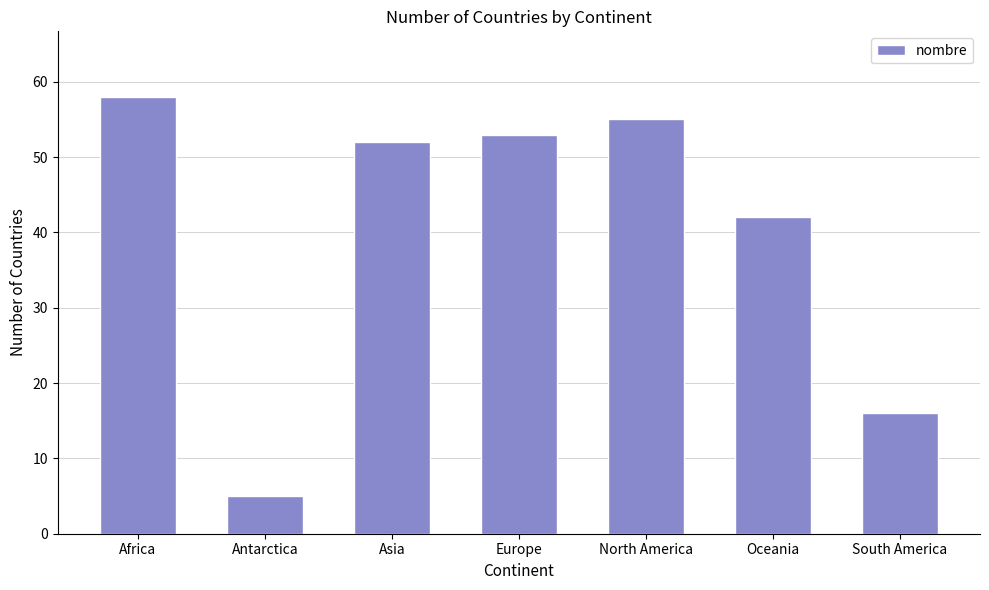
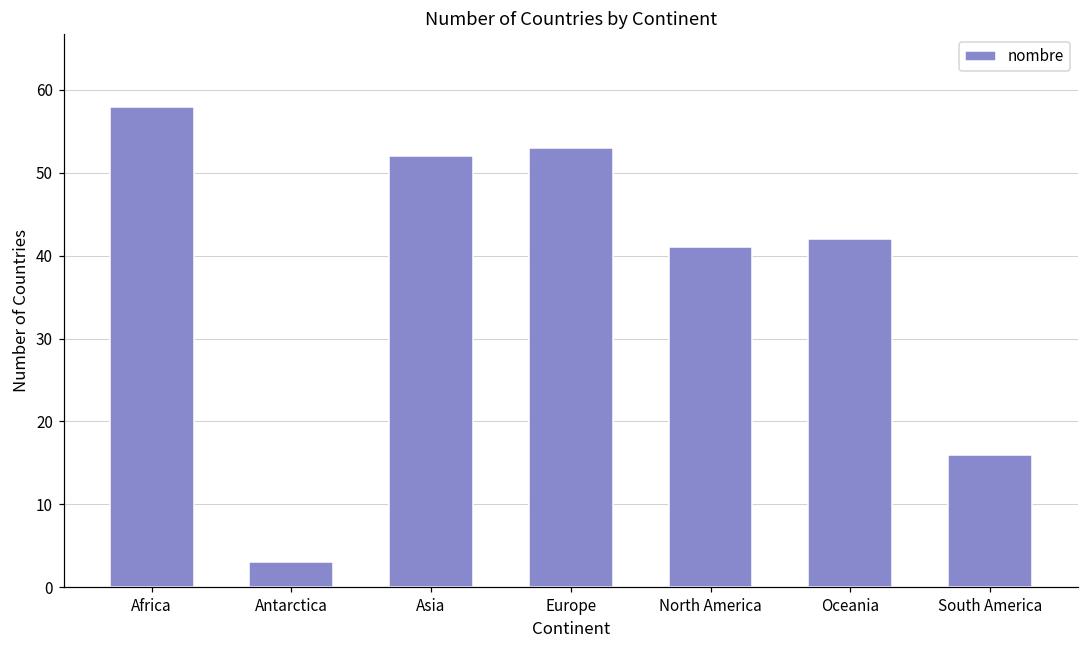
  {
    "Africa": 58,
-   "Antarctica": 5,
+   "Antarctica": 3,
    "Asia": 52,
    "Europe": 53,
-   "North America": 55,
+   "North America": 41,
    "Oceania": 42,
    "South America": 16
  }
